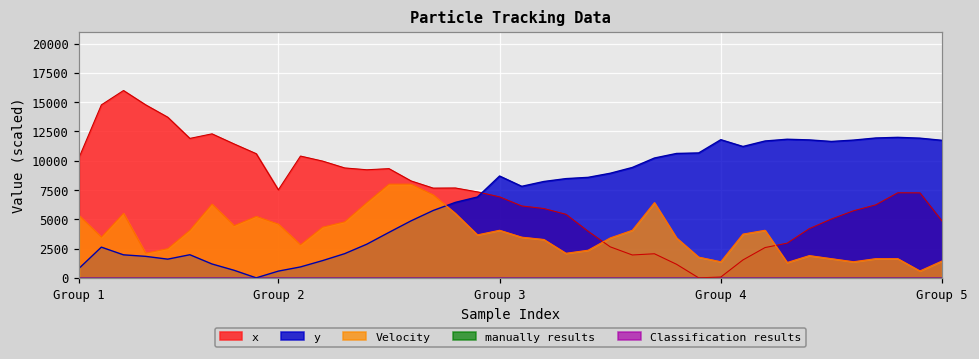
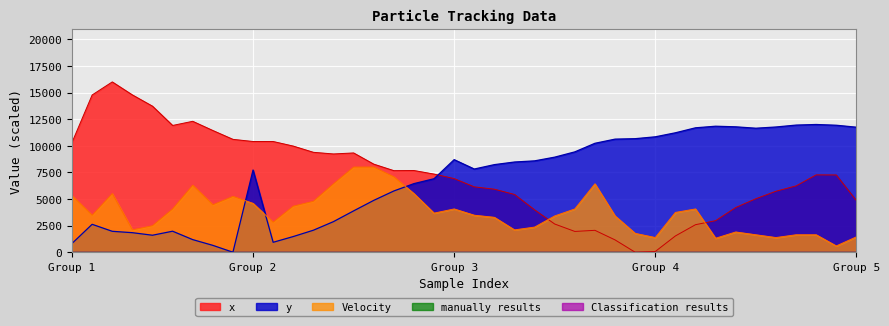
  {
    "x": {
      "Group 1": 10300,
-     "Group 2": 7500,
+     "Group 2": 10400,
      "Group 3": 6900,
      "Group 5": 4900
    },
    "y": {
      "Group 1": 800,
-     "Group 2": 600,
+     "Group 2": 7700,
      "Group 3": 8700,
-     "Group 4": 11800,
+     "Group 4": 10800,
      "Group 5": 11700
    },
    "Velocity": {
      "Group 1": 5300,
      "Group 2": 4600,
      "Group 3": 4100,
      "Group 4": 1400,
      "Group 5": 1400
    },
    "Classification results": {
      "Group 1": 0,
      "Group 2": 0,
      "Group 3": 0,
      "Group 5": 0
    }
  }
